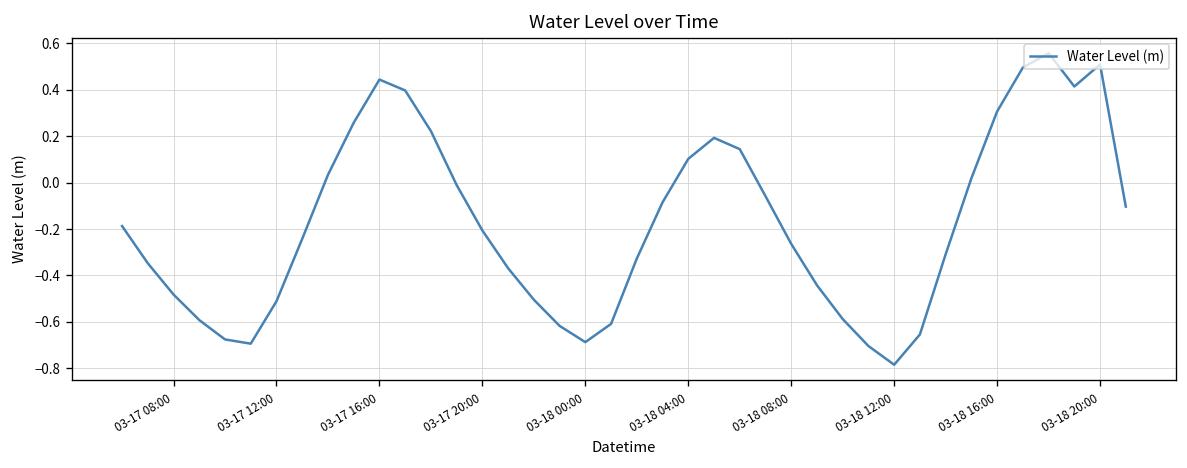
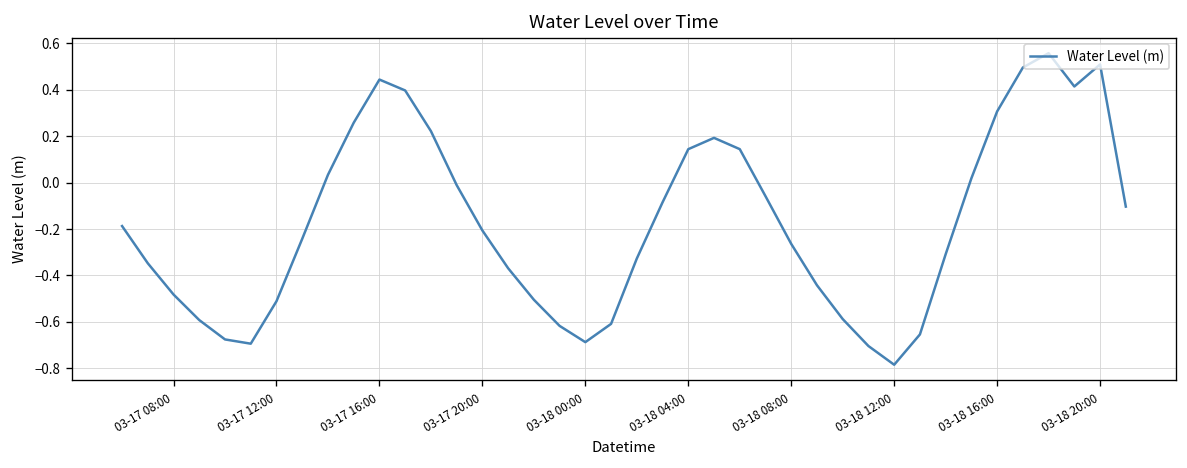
  {
    "03-17 08:00": -0.48,
    "03-17 12:00": -0.51,
    "03-17 16:00": 0.44,
    "03-17 20:00": -0.21,
    "03-18 00:00": -0.69,
-   "03-18 04:00": 0.10,
+   "03-18 04:00": 0.14,
    "03-18 08:00": -0.26,
    "03-18 12:00": -0.78,
    "03-18 16:00": 0.31
  }
